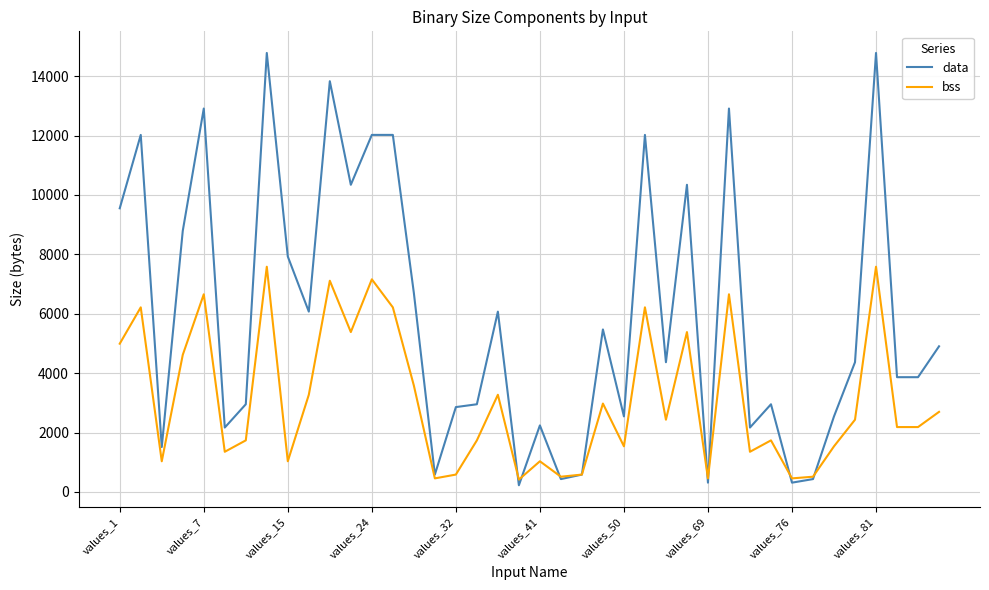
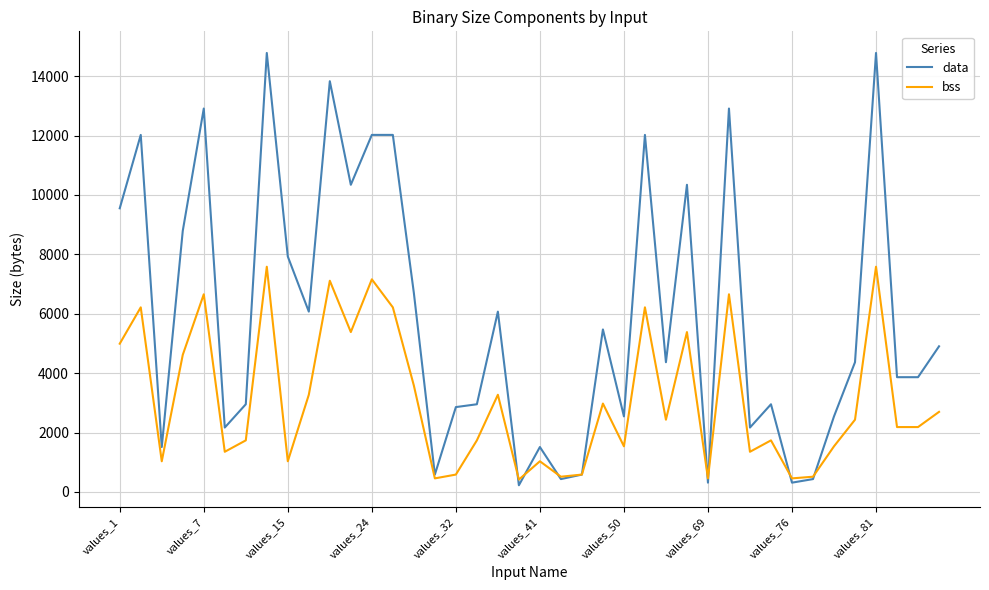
  {
    "data": {
      "values_1": 9600,
      "values_7": 12900,
      "values_15": 7900,
      "values_24": 12000,
      "values_32": 2900,
-     "values_41": 2200,
+     "values_41": 1500,
      "values_50": 2500,
      "values_69": 300,
      "values_76": 300,
      "values_81": 14800
    },
    "bss": {
      "values_1": 5000,
      "values_7": 6700,
      "values_15": 1000,
      "values_24": 7200,
      "values_32": 600,
      "values_41": 1000,
      "values_50": 1500,
      "values_69": 500,
      "values_76": 500,
      "values_81": 7600
    }
  }
